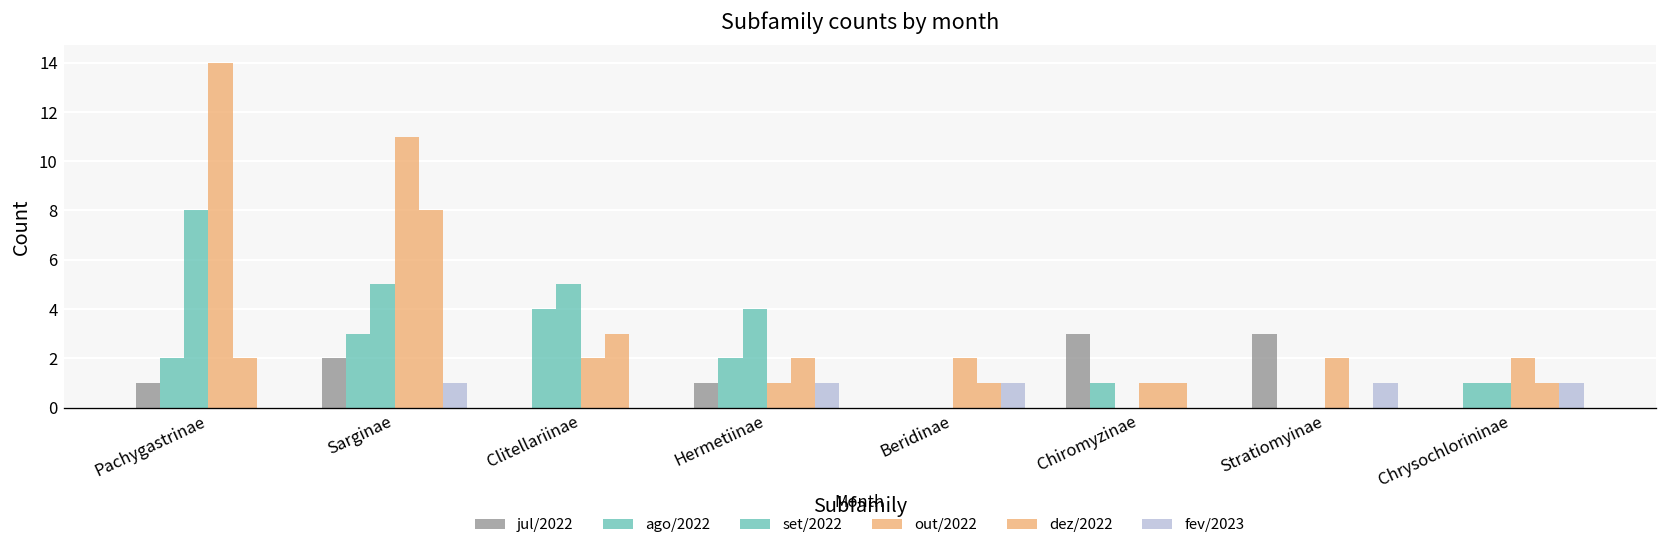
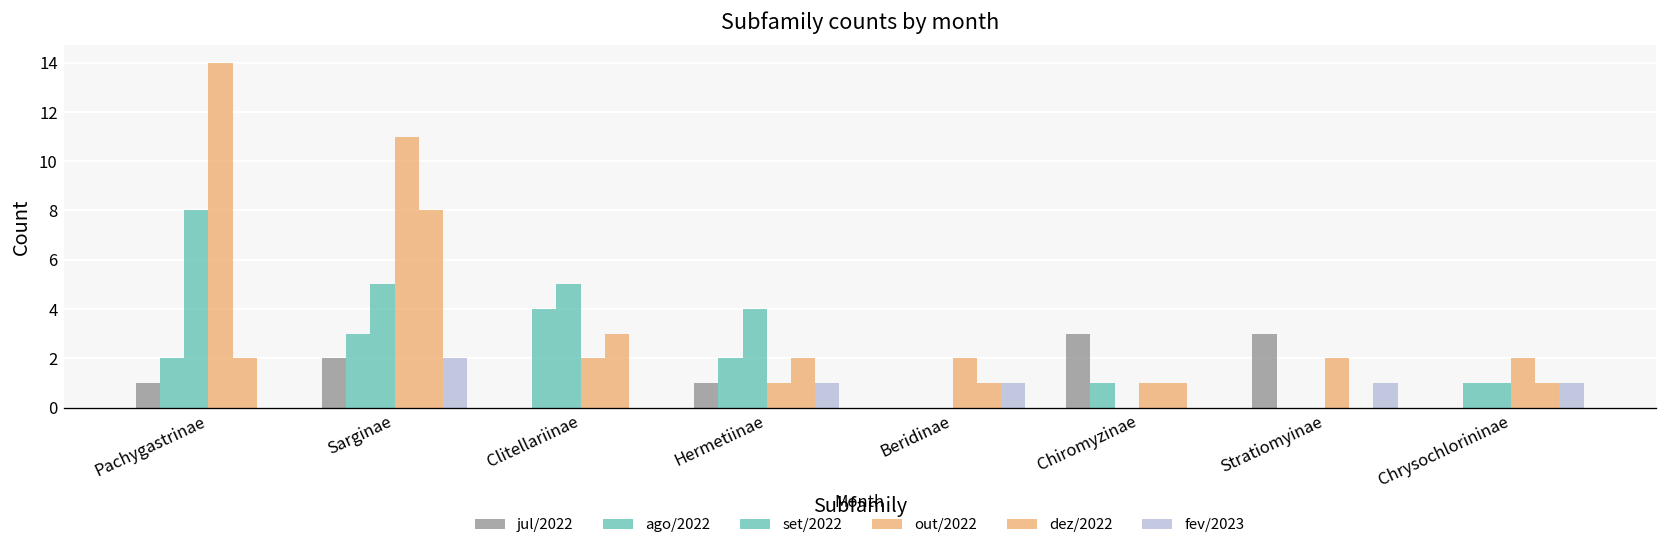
  {
    "jul/2022": {
      "Pachygastrinae": 1,
      "Sarginae": 2,
      "Clitellariinae": 0,
      "Hermetiinae": 1,
      "Beridinae": 0,
      "Chiromyzinae": 3,
      "Stratiomyinae": 3,
      "Chrysochlorininae": 0
    },
    "fev/2023": {
      "Pachygastrinae": 0,
-     "Sarginae": 1,
+     "Sarginae": 2,
      "Clitellariinae": 0,
      "Hermetiinae": 1,
      "Beridinae": 1,
      "Chiromyzinae": 0,
      "Stratiomyinae": 1,
      "Chrysochlorininae": 1
    }
  }
